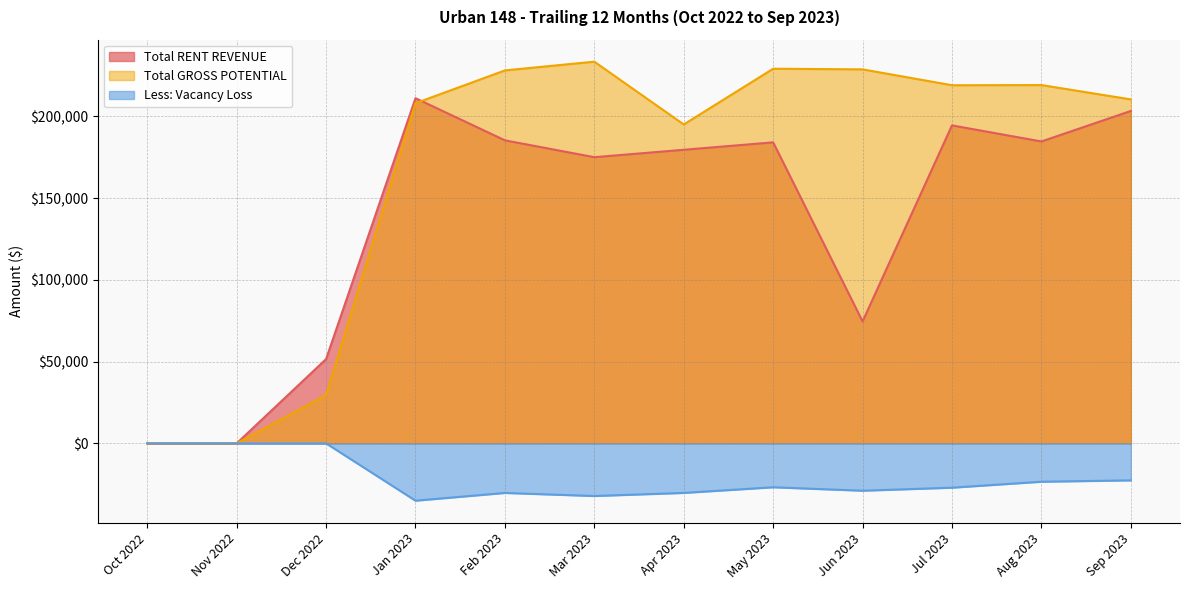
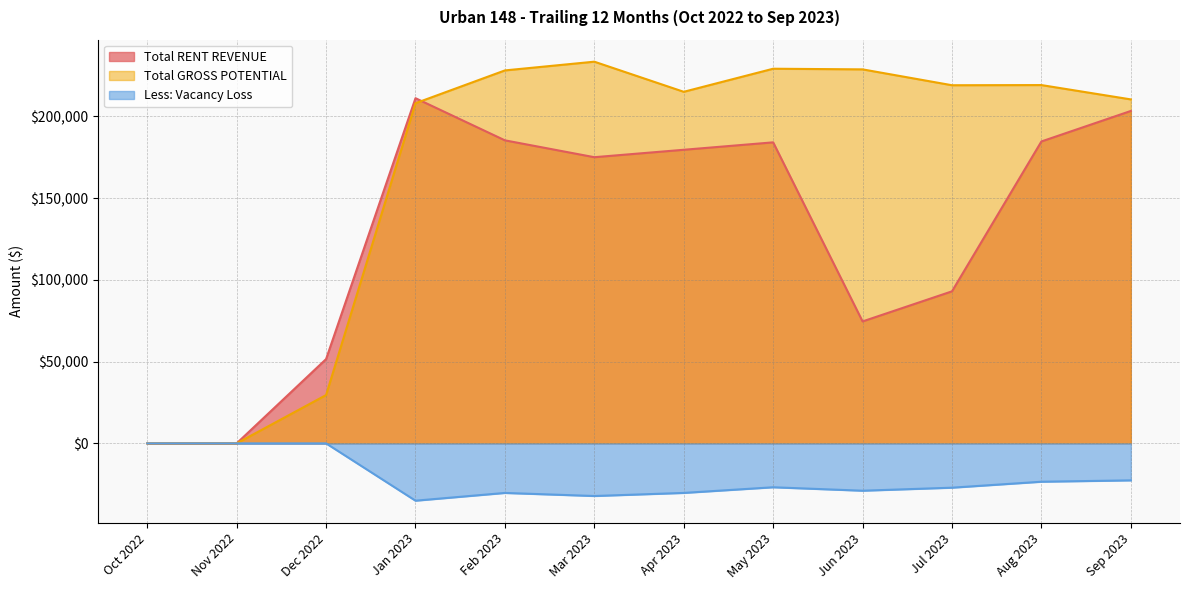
  {
    "Total RENT REVENUE": {
      "Dec 2022": "$52,000",
      "Jan 2023": "$211,000",
      "Feb 2023": "$185,000",
      "Mar 2023": "$175,000",
      "Apr 2023": "$180,000",
      "May 2023": "$184,000",
      "Jun 2023": "$75,000",
-     "Jul 2023": "$194,000",
+     "Jul 2023": "$93,000",
      "Aug 2023": "$185,000",
      "Sep 2023": "$203,000"
    },
    "Total GROSS POTENTIAL": {
      "Dec 2022": "$30,000",
      "Jan 2023": "$208,000",
      "Feb 2023": "$228,000",
      "Mar 2023": "$233,000",
-     "Apr 2023": "$195,000",
+     "Apr 2023": "$215,000",
      "May 2023": "$229,000",
      "Jun 2023": "$229,000",
      "Jul 2023": "$219,000",
      "Aug 2023": "$219,000",
      "Sep 2023": "$210,000"
    }
  }
